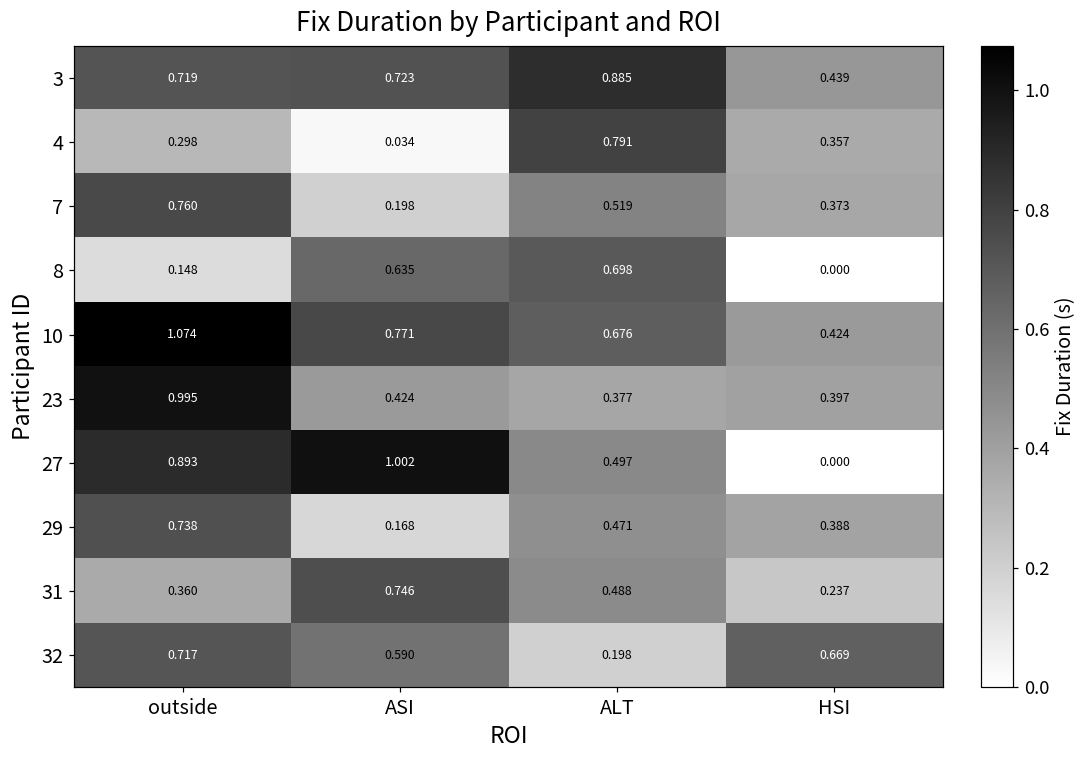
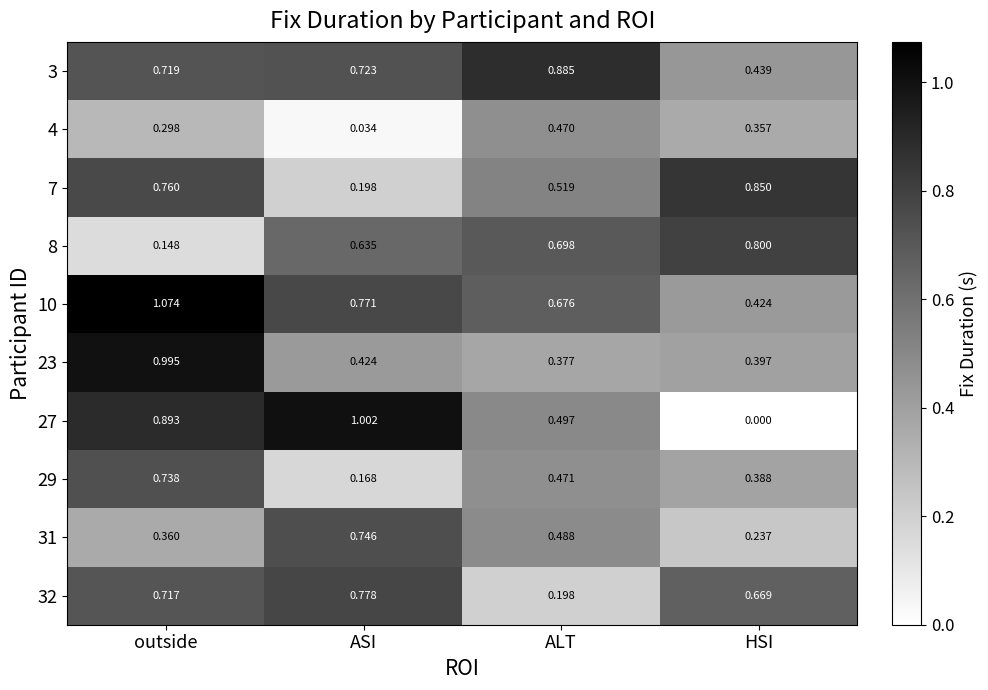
  {
    "3": {
      "outside": 0.719,
      "ASI": 0.723,
      "ALT": 0.885,
      "HSI": 0.439
    },
    "4": {
      "outside": 0.298,
      "ASI": 0.034,
-     "ALT": 0.791,
+     "ALT": 0.470,
      "HSI": 0.357
    },
    "7": {
      "outside": 0.760,
      "ASI": 0.198,
      "ALT": 0.519,
-     "HSI": 0.373
+     "HSI": 0.850
    },
    "8": {
      "outside": 0.148,
      "ASI": 0.635,
      "ALT": 0.698,
-     "HSI": 0.000
+     "HSI": 0.800
    },
    "10": {
      "outside": 1.074,
      "ASI": 0.771,
      "ALT": 0.676,
      "HSI": 0.424
    },
    "23": {
      "outside": 0.995,
      "ASI": 0.424,
      "ALT": 0.377,
      "HSI": 0.397
    },
    "27": {
      "outside": 0.893,
      "ASI": 1.002,
      "ALT": 0.497,
      "HSI": 0.000
    },
    "29": {
      "outside": 0.738,
      "ASI": 0.168,
      "ALT": 0.471,
      "HSI": 0.388
    },
    "31": {
      "outside": 0.360,
      "ASI": 0.746,
      "ALT": 0.488,
      "HSI": 0.237
    },
    "32": {
      "outside": 0.717,
-     "ASI": 0.590,
+     "ASI": 0.778,
      "ALT": 0.198,
      "HSI": 0.669
    }
  }
